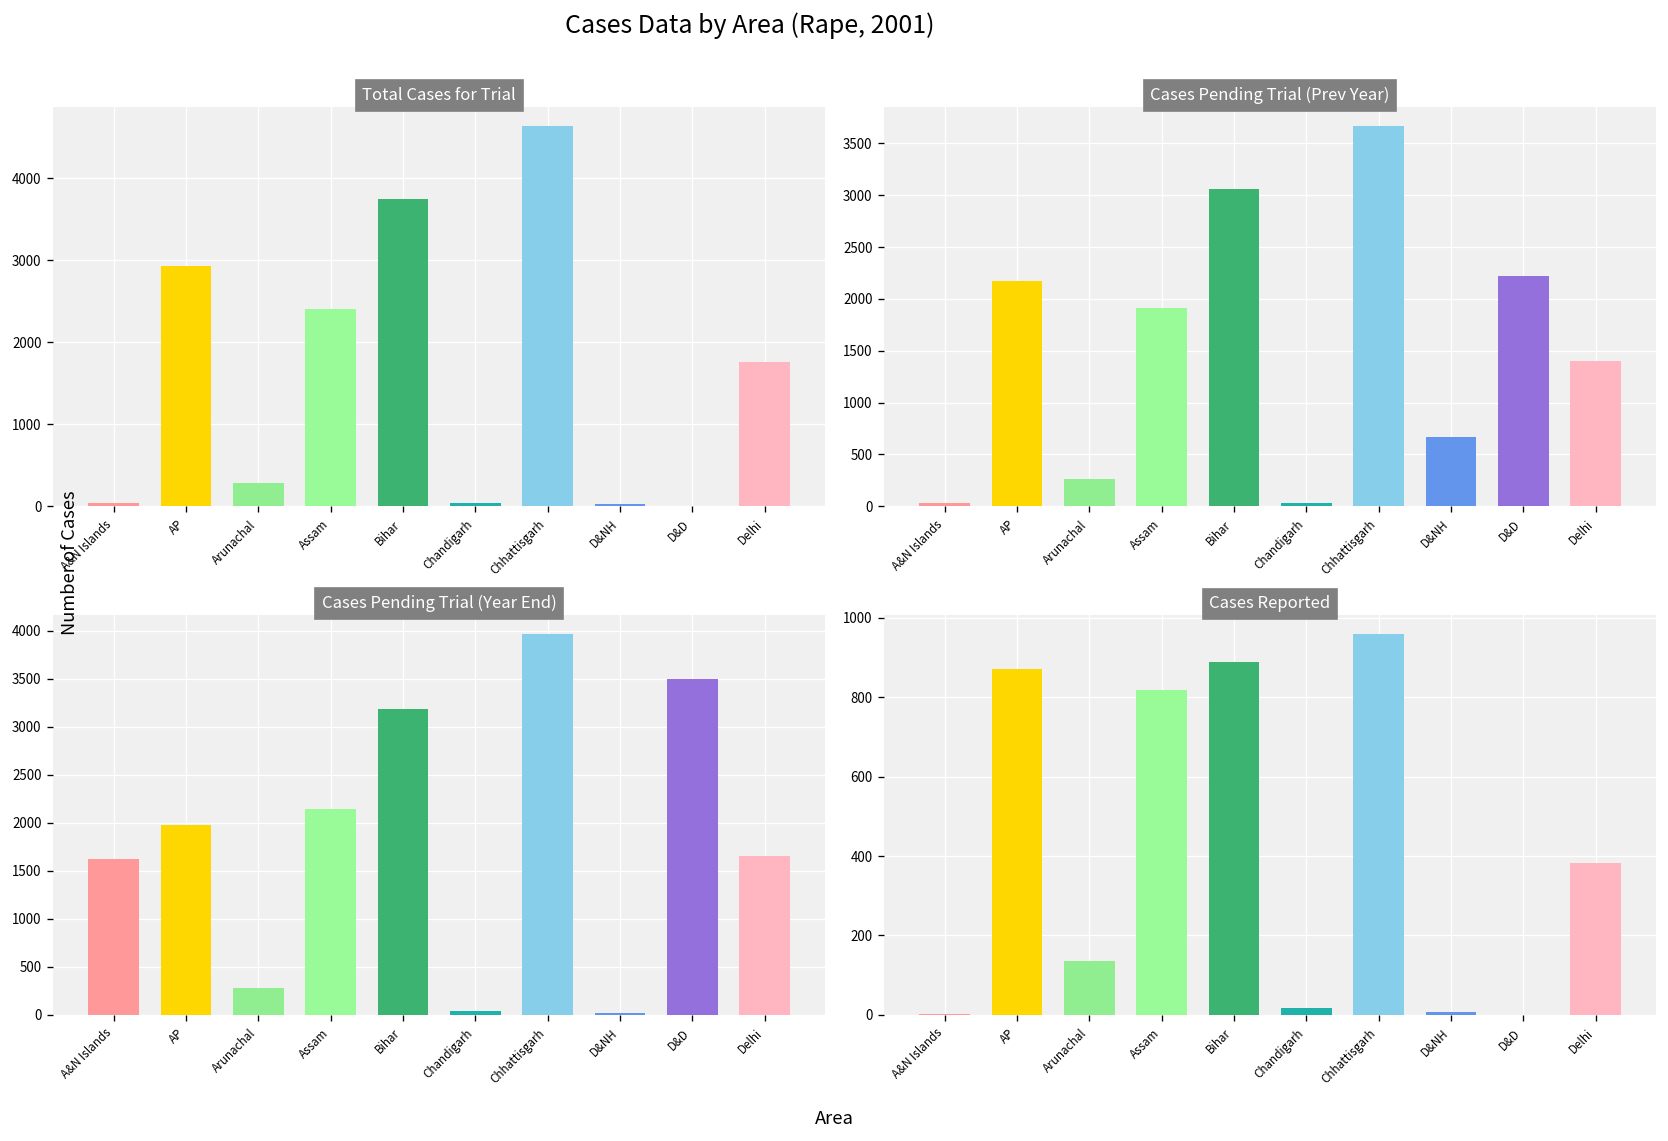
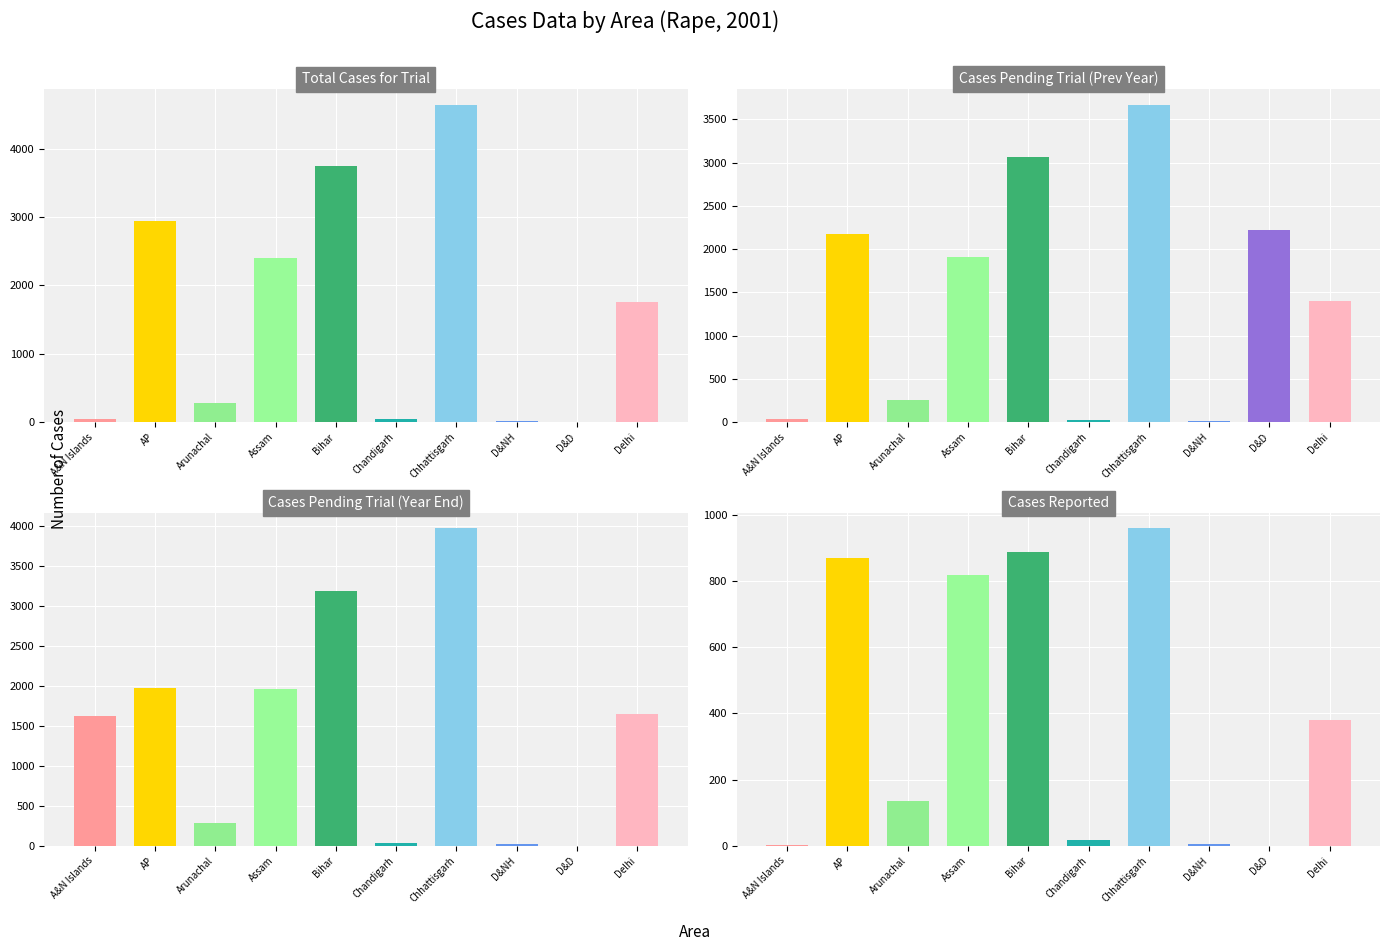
  {
    "Total Cases for Trial": {
      "A&N Islands": 0,
      "AP": 2900,
      "Arunachal": 300,
      "Assam": 2400,
      "Bihar": 3700,
      "Chandigarh": 0,
      "Chhattisgarh": 4600,
      "Delhi": 1800
    },
    "Cases Pending Trial (Prev Year)": {
      "A&N Islands": 0,
      "AP": 2200,
      "Arunachal": 300,
      "Assam": 1900,
      "Bihar": 3100,
      "Chandigarh": 0,
      "Chhattisgarh": 3700,
-     "D&NH": 700,
+     "D&NH": 0,
      "D&D": 2200,
      "Delhi": 1400
    },
    "Cases Pending Trial (Year End)": {
      "A&N Islands": 1600,
      "AP": 2000,
      "Arunachal": 300,
-     "Assam": 2100,
+     "Assam": 2000,
      "Bihar": 3200,
      "Chandigarh": 0,
      "Chhattisgarh": 4000,
-     "D&D": 3500,
+     "D&D": 0,
      "Delhi": 1700
    },
    "Cases Reported": {
      "AP": 870,
      "Arunachal": 140,
      "Assam": 820,
      "Bihar": 890,
      "Chandigarh": 20,
      "Chhattisgarh": 960,
      "D&D": 0,
      "Delhi": 380
    }
  }
